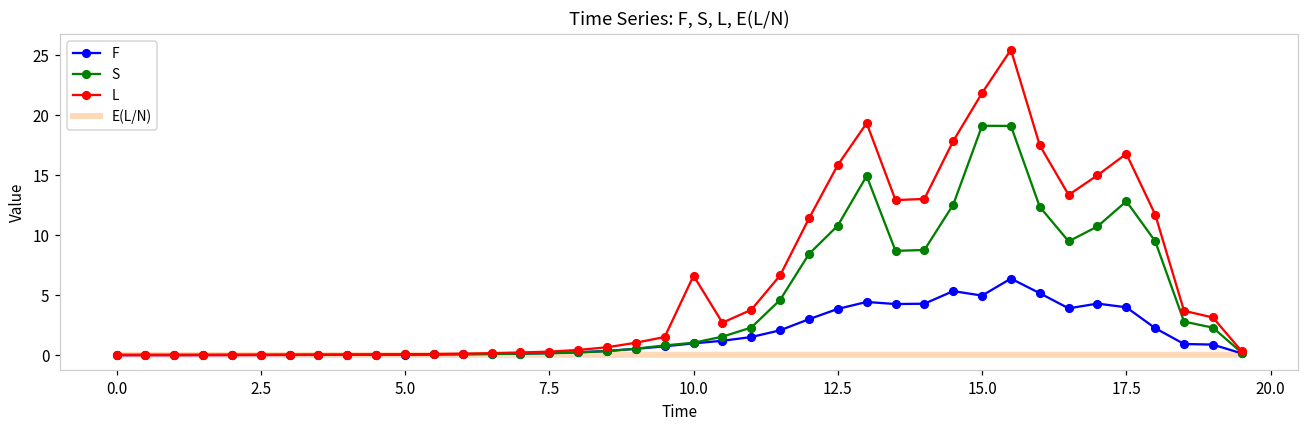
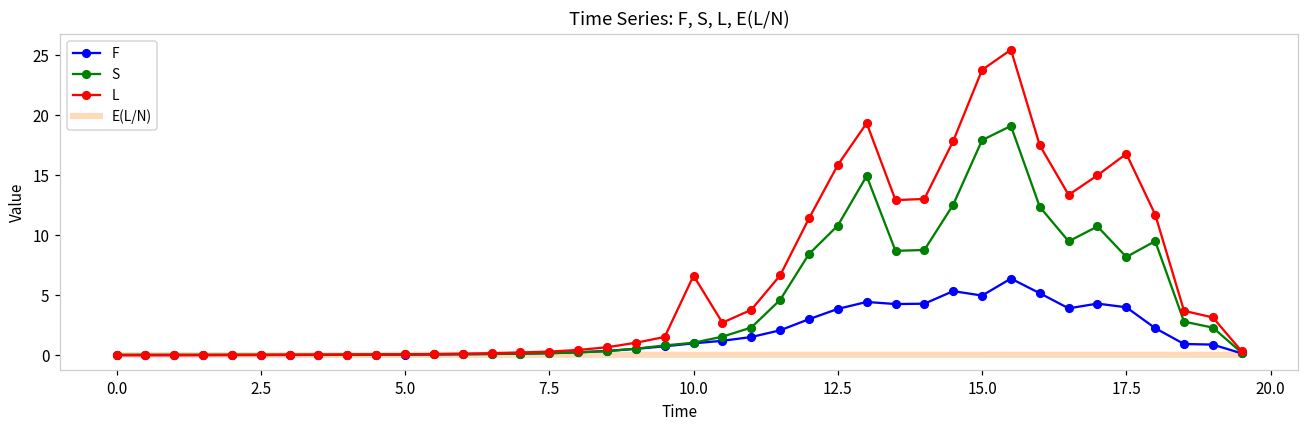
  {
    "F": {
      "12.5": 3.9,
      "15.0": 5.0,
      "17.5": 4.0
    },
    "S": {
      "12.5": 10.8,
-     "15.0": 19.1,
-     "17.5": 12.8
+     "15.0": 17.9,
+     "17.5": 8.2
    },
    "L": {
      "10.0": 6.6,
      "12.5": 15.9,
-     "15.0": 21.9,
+     "15.0": 23.8,
      "17.5": 16.8
    },
    "E(L/N)": {
      "10.0": 0.0,
      "12.5": 0.0,
      "15.0": 0.0,
      "17.5": 0.0
    }
  }
